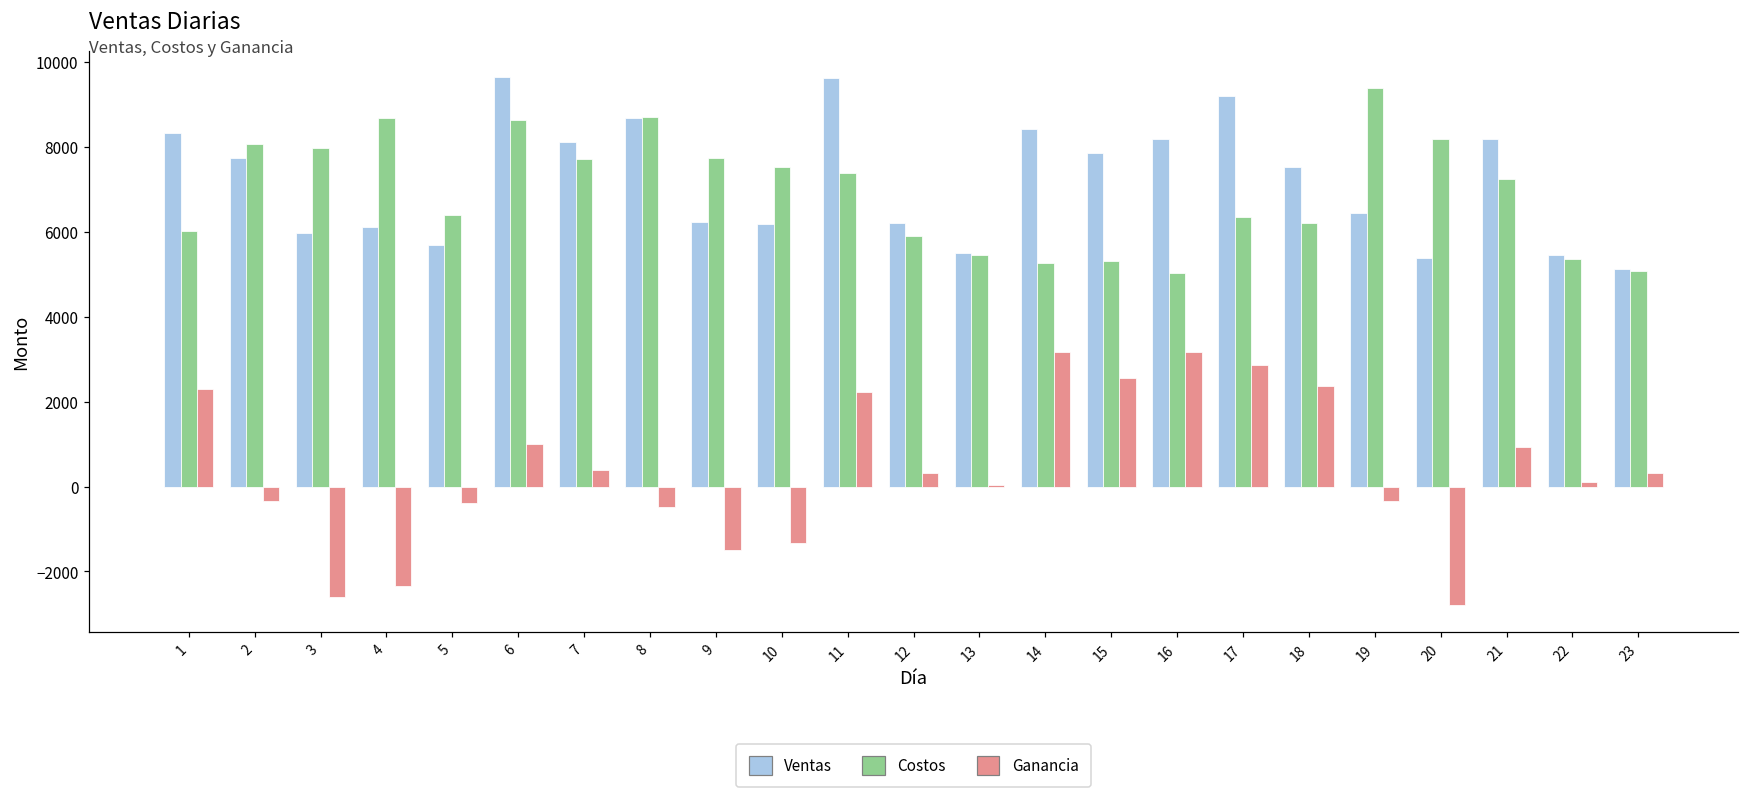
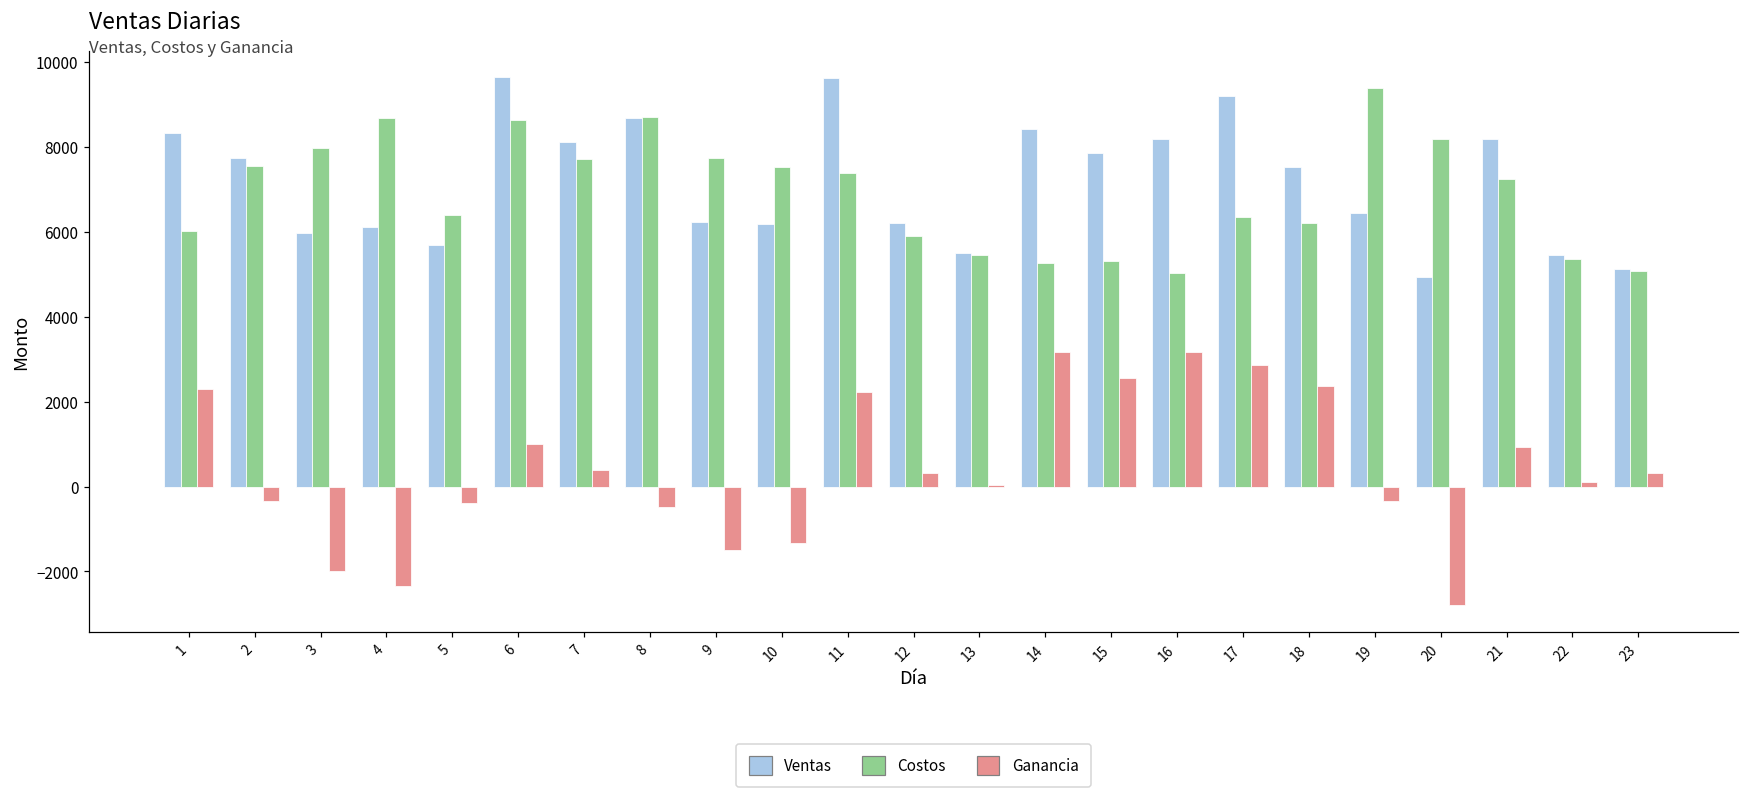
  {
    "Ventas": {
      "1": 8300,
      "2": 7700,
      "3": 6000,
      "4": 6100,
      "5": 5700,
      "6": 9600,
      "7": 8100,
      "8": 8700,
      "9": 6200,
      "10": 6200,
      "11": 9600,
      "12": 6200,
      "13": 5500,
      "14": 8400,
      "15": 7900,
      "16": 8200,
      "17": 9200,
      "18": 7500,
      "19": 6400,
-     "20": 5400,
+     "20": 4900,
      "21": 8200,
      "22": 5500,
      "23": 5100
    },
    "Costos": {
      "1": 6000,
-     "2": 8100,
+     "2": 7600,
      "3": 8000,
      "4": 8700,
      "5": 6400,
      "6": 8600,
      "7": 7700,
      "8": 8700,
      "9": 7700,
      "10": 7500,
      "11": 7400,
      "12": 5900,
      "13": 5500,
      "14": 5300,
      "15": 5300,
      "16": 5000,
      "17": 6400,
      "18": 6200,
      "19": 9400,
      "20": 8200,
      "21": 7300,
      "22": 5400,
      "23": 5100
    },
    "Ganancia": {
      "1": 2300,
      "2": -300,
-     "3": -2600,
+     "3": -2000,
      "4": -2300,
      "5": -400,
      "6": 1000,
      "7": 400,
      "8": -500,
      "9": -1500,
      "10": -1300,
      "11": 2200,
      "12": 300,
      "14": 3200,
      "15": 2600,
      "16": 3200,
      "17": 2900,
      "18": 2400,
      "19": -300,
      "20": -2800,
      "21": 900,
      "22": 100,
      "23": 300
    }
  }
